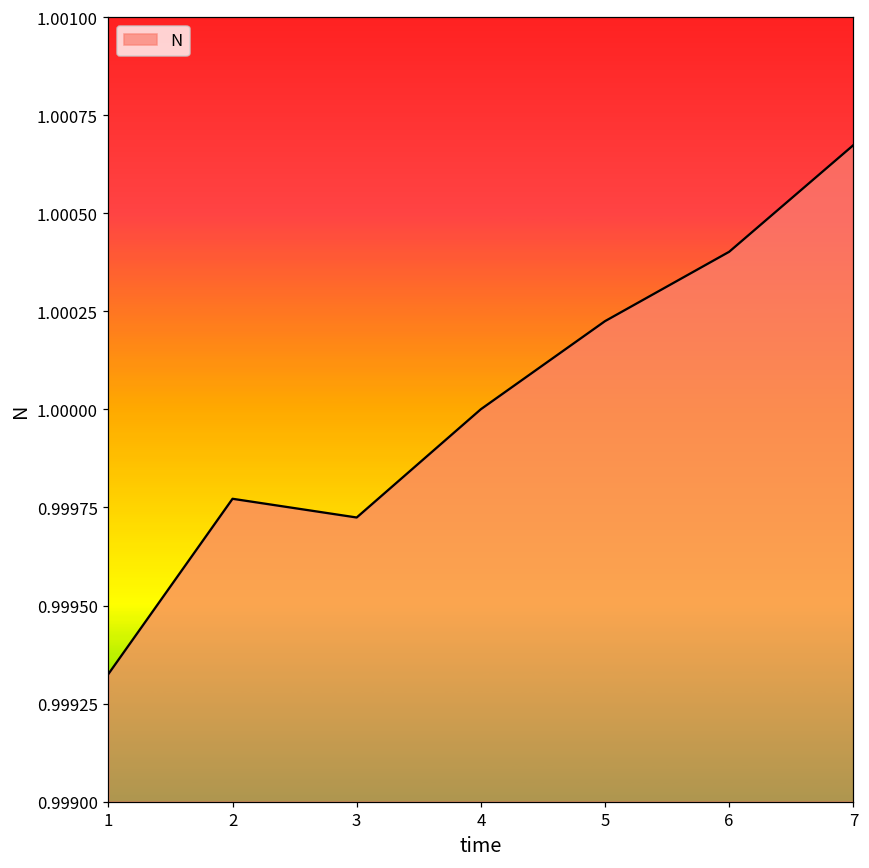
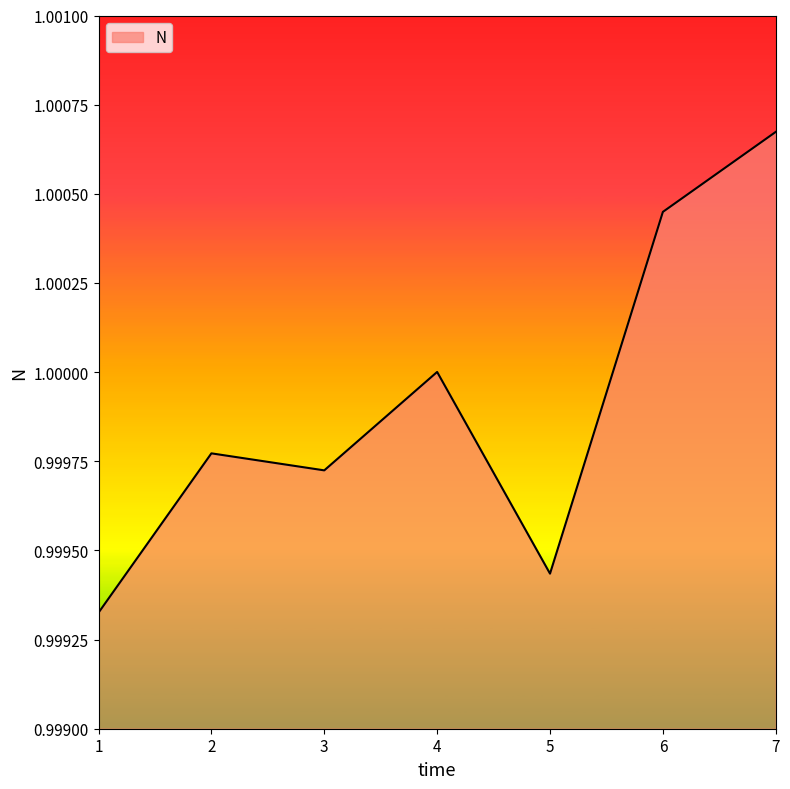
  {
    "1": 0.99933,
    "2": 0.99977,
    "3": 0.99972,
    "4": 1.00000,
-   "5": 1.00023,
-   "6": 1.00040,
+   "5": 0.99943,
+   "6": 1.00045,
    "7": 1.00067
  }
